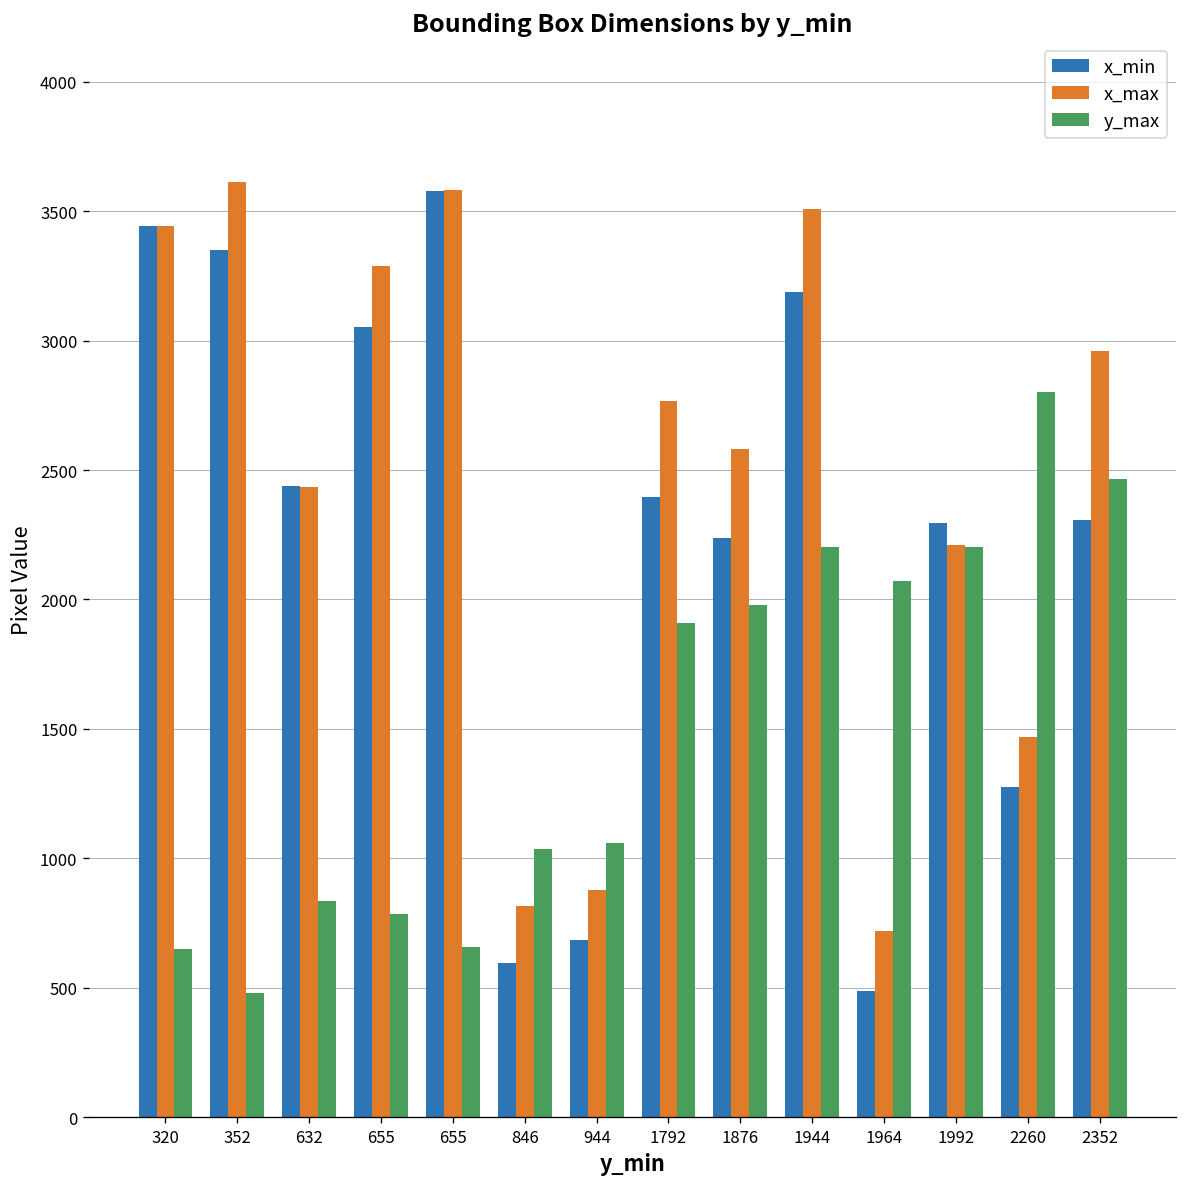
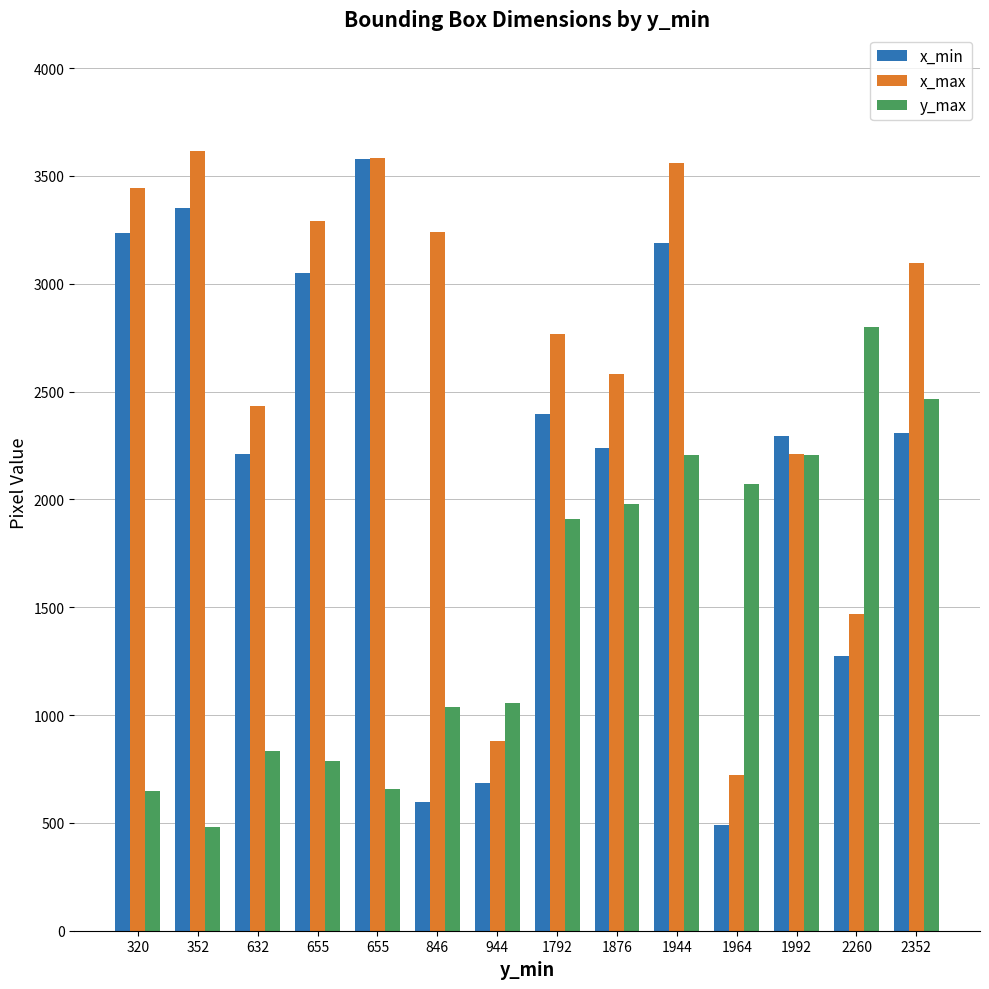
  {
    "x_min": {
-     "320": 3440,
+     "320": 3230,
      "352": 3350,
-     "632": 2440,
+     "632": 2210,
      "846": 600,
      "944": 690,
      "1792": 2400,
      "1876": 2240,
      "1944": 3190,
      "1964": 490,
      "1992": 2300,
      "2260": 1280,
      "2352": 2310
    },
    "x_max": {
      "320": 3440,
      "352": 3610,
      "632": 2430,
-     "846": 820,
+     "846": 3240,
      "944": 880,
      "1792": 2770,
      "1876": 2580,
-     "1944": 3510,
+     "1944": 3560,
      "1964": 720,
      "1992": 2210,
      "2260": 1470,
-     "2352": 2960
+     "2352": 3100
    },
    "y_max": {
      "320": 650,
      "352": 480,
      "632": 840,
      "846": 1040,
      "944": 1060,
      "1792": 1910,
      "1876": 1980,
      "1944": 2200,
      "1964": 2070,
      "1992": 2200,
      "2260": 2800,
      "2352": 2460
    }
  }
